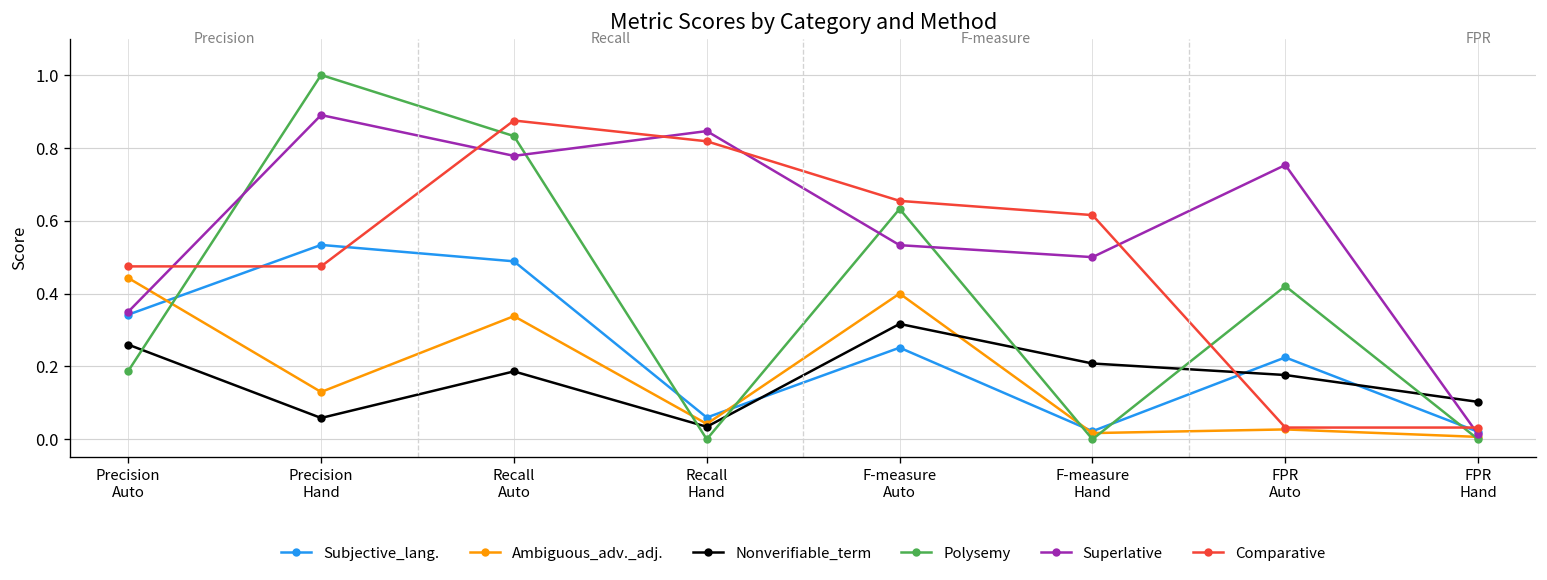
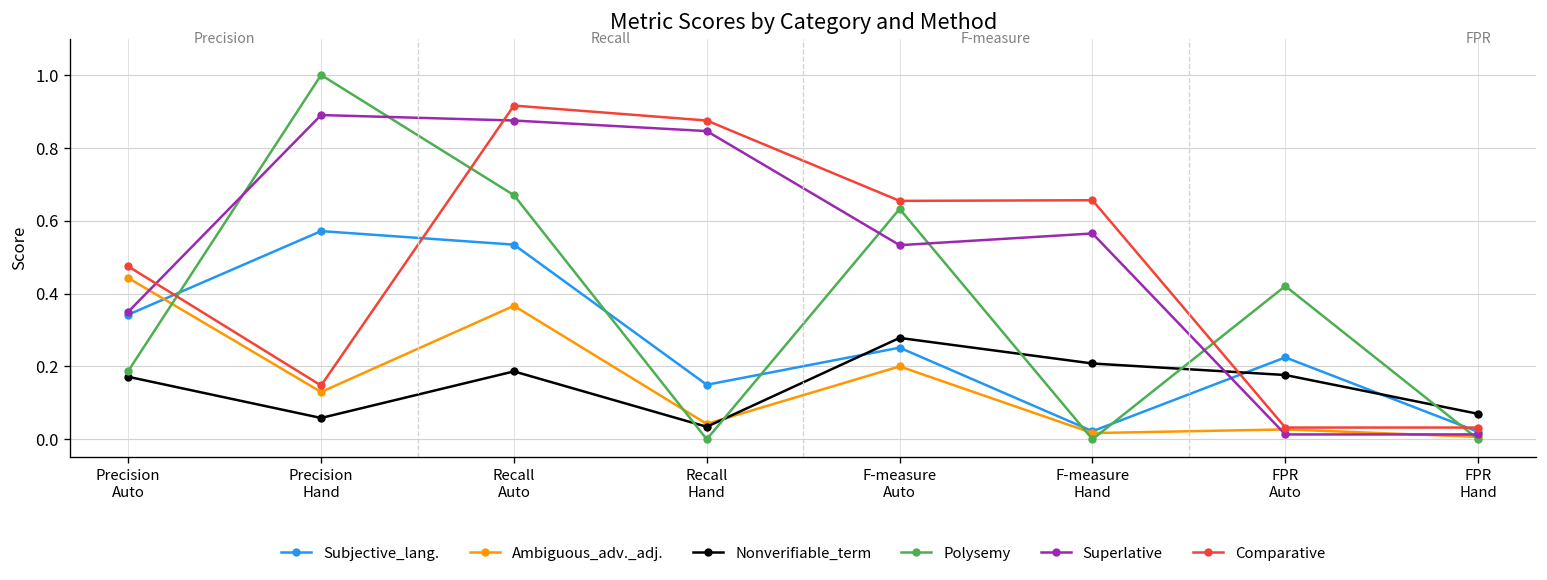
  {
    "Subjective_lang.": {
-     "Precision Hand": 0.53,
-     "Recall Auto": 0.49,
-     "Recall Hand": 0.06,
+     "Precision Hand": 0.57,
+     "Recall Auto": 0.53,
+     "Recall Hand": 0.15,
      "F-measure Auto": 0.25,
      "FPR Auto": 0.22
    },
    "Ambiguous_adv._adj.": {
      "Precision Auto": 0.44,
      "Precision Hand": 0.13,
-     "Recall Auto": 0.34,
-     "F-measure Auto": 0.4
+     "Recall Auto": 0.37,
+     "F-measure Auto": 0.2
    },
    "Nonverifiable_term": {
-     "Precision Auto": 0.26,
+     "Precision Auto": 0.17,
      "Precision Hand": 0.06,
      "Recall Auto": 0.19,
-     "F-measure Auto": 0.32,
+     "F-measure Auto": 0.28,
      "F-measure Hand": 0.21,
      "FPR Auto": 0.18,
-     "FPR Hand": 0.10
+     "FPR Hand": 0.07
    },
    "Polysemy": {
      "Precision Auto": 0.19,
      "Precision Hand": 1.00,
-     "Recall Auto": 0.83,
+     "Recall Auto": 0.67,
      "Recall Hand": 0.00,
      "F-measure Auto": 0.63,
      "F-measure Hand": 0.00,
      "FPR Auto": 0.42
    },
    "Superlative": {
      "Precision Hand": 0.89,
-     "Recall Auto": 0.78,
+     "Recall Auto": 0.88,
      "Recall Hand": 0.85,
      "F-measure Auto": 0.53,
-     "F-measure Hand": 0.50,
-     "FPR Auto": 0.75
+     "F-measure Hand": 0.56,
+     "FPR Auto": 0.01
    },
    "Comparative": {
      "Precision Auto": 0.47,
-     "Precision Hand": 0.47,
-     "Recall Auto": 0.88,
-     "Recall Hand": 0.82,
+     "Precision Hand": 0.15,
+     "Recall Auto": 0.92,
+     "Recall Hand": 0.88,
      "F-measure Auto": 0.65,
-     "F-measure Hand": 0.62,
+     "F-measure Hand": 0.66,
      "FPR Hand": 0.03
    }
  }
